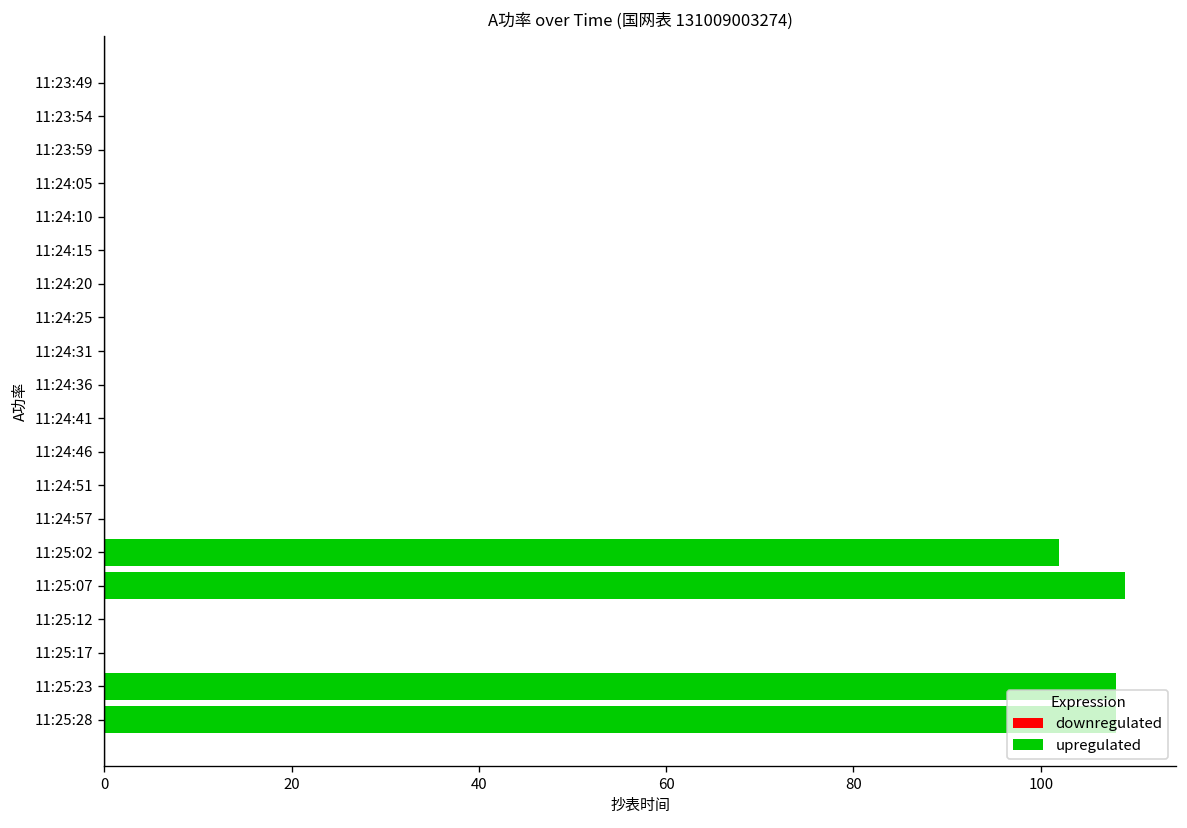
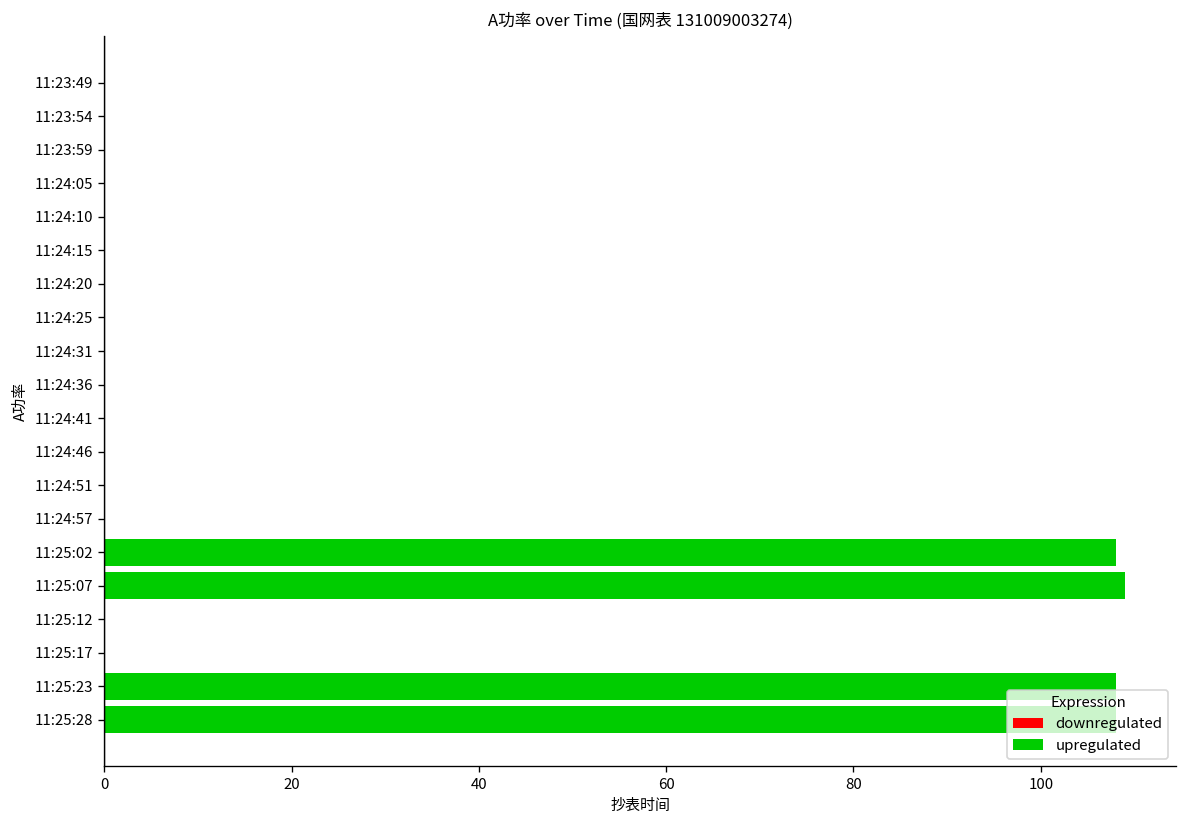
  {
    "11:23:49": 0,
    "11:23:54": 0,
    "11:23:59": 0,
    "11:24:05": 0,
    "11:24:10": 0,
    "11:24:15": 0,
    "11:24:20": 0,
    "11:24:25": 0,
    "11:24:31": 0,
    "11:24:36": 0,
    "11:24:41": 0,
    "11:24:46": 0,
    "11:24:51": 0,
    "11:24:57": 0,
-   "11:25:02": 102,
+   "11:25:02": 108,
    "11:25:07": 109,
    "11:25:12": 0,
    "11:25:17": 0
  }
